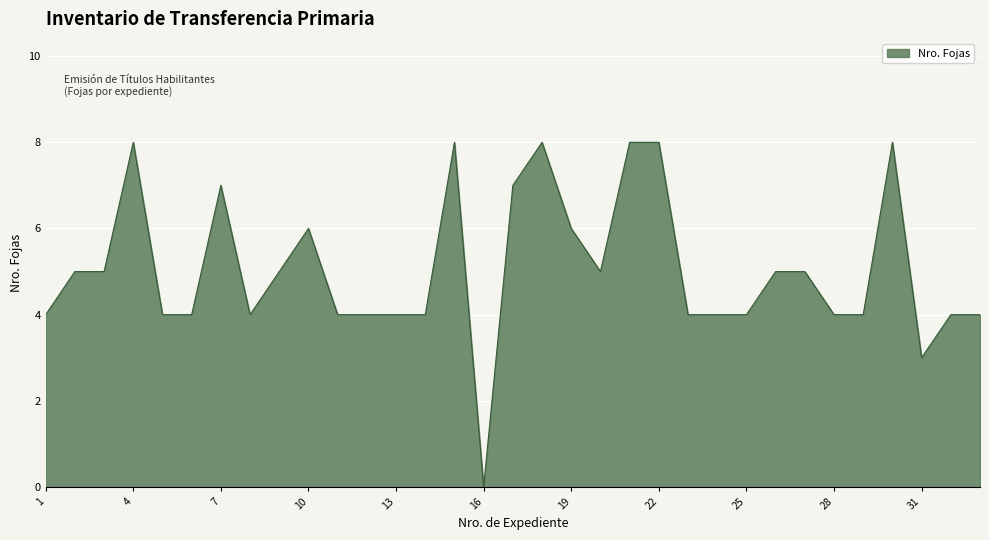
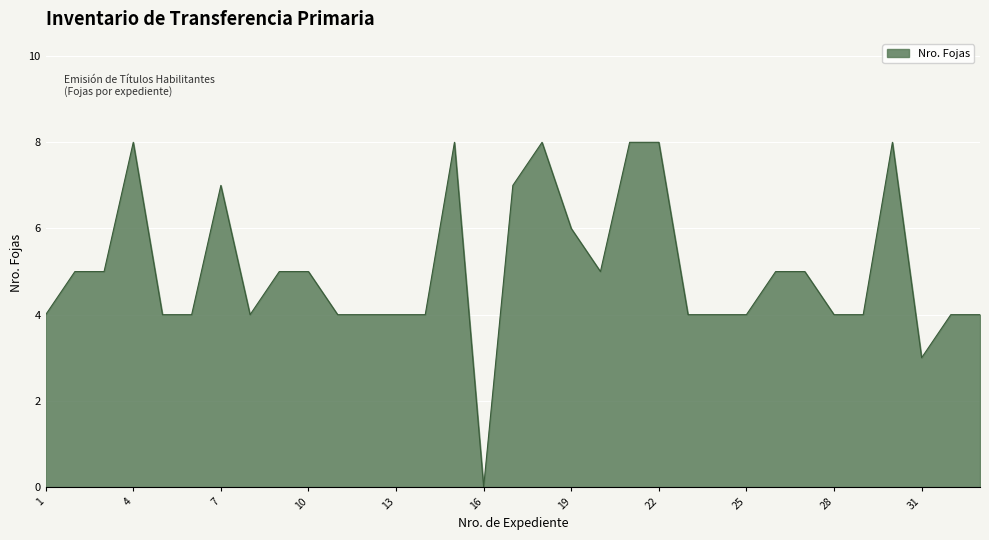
  {
    "1": 4,
    "4": 8,
    "7": 7,
-   "10": 6,
+   "10": 5,
    "13": 4,
    "16": 0,
    "19": 6,
    "22": 8,
    "25": 4,
    "28": 4,
    "31": 3
  }
